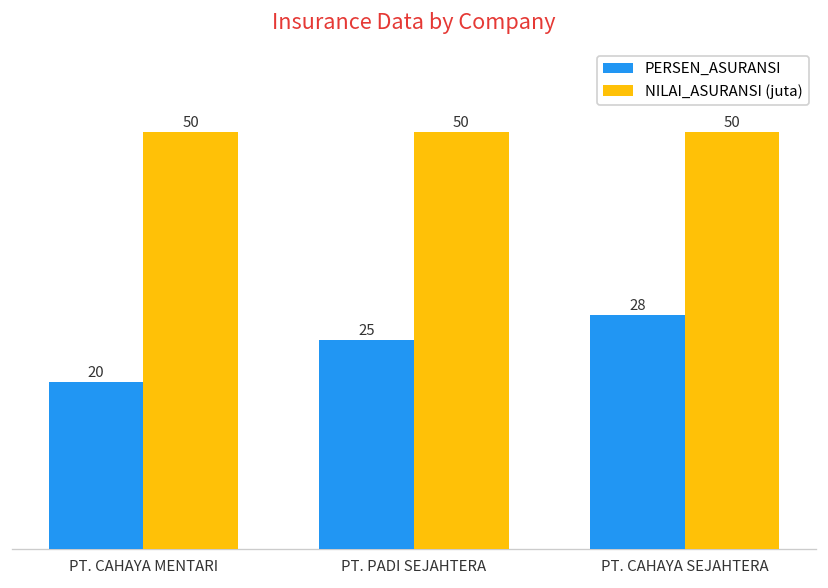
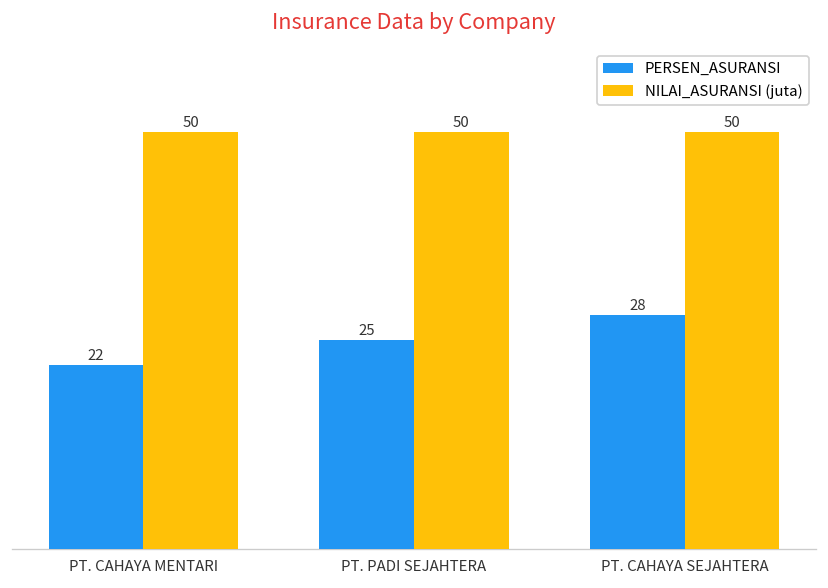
  {
    "PERSEN_ASURANSI": {
-     "PT. CAHAYA MENTARI": 20,
+     "PT. CAHAYA MENTARI": 22,
      "PT. PADI SEJAHTERA": 25,
      "PT. CAHAYA SEJAHTERA": 28
    },
    "NILAI_ASURANSI (juta)": {
      "PT. CAHAYA MENTARI": 50,
      "PT. PADI SEJAHTERA": 50,
      "PT. CAHAYA SEJAHTERA": 50
    }
  }
